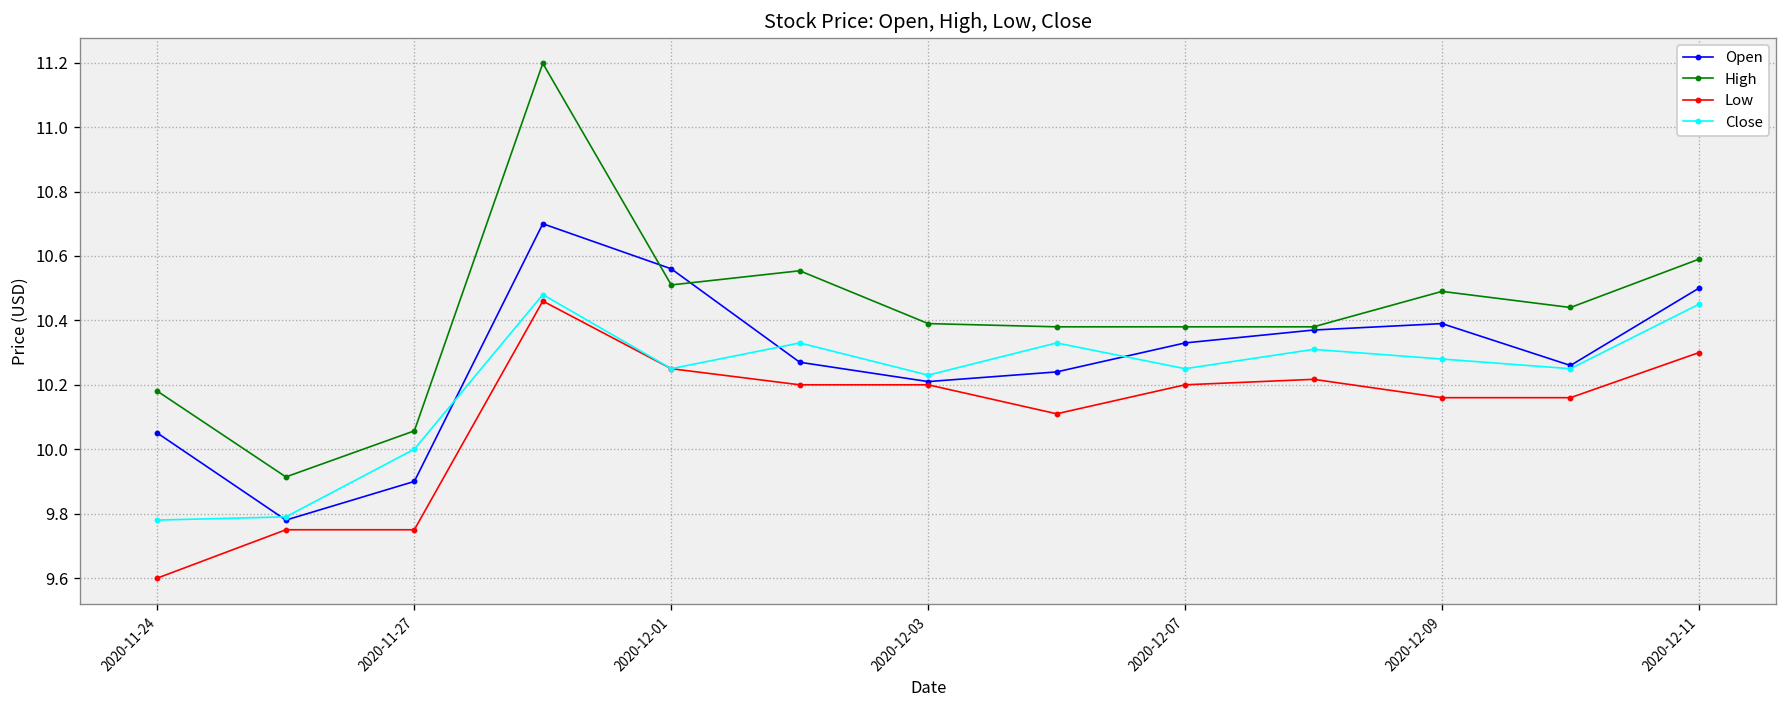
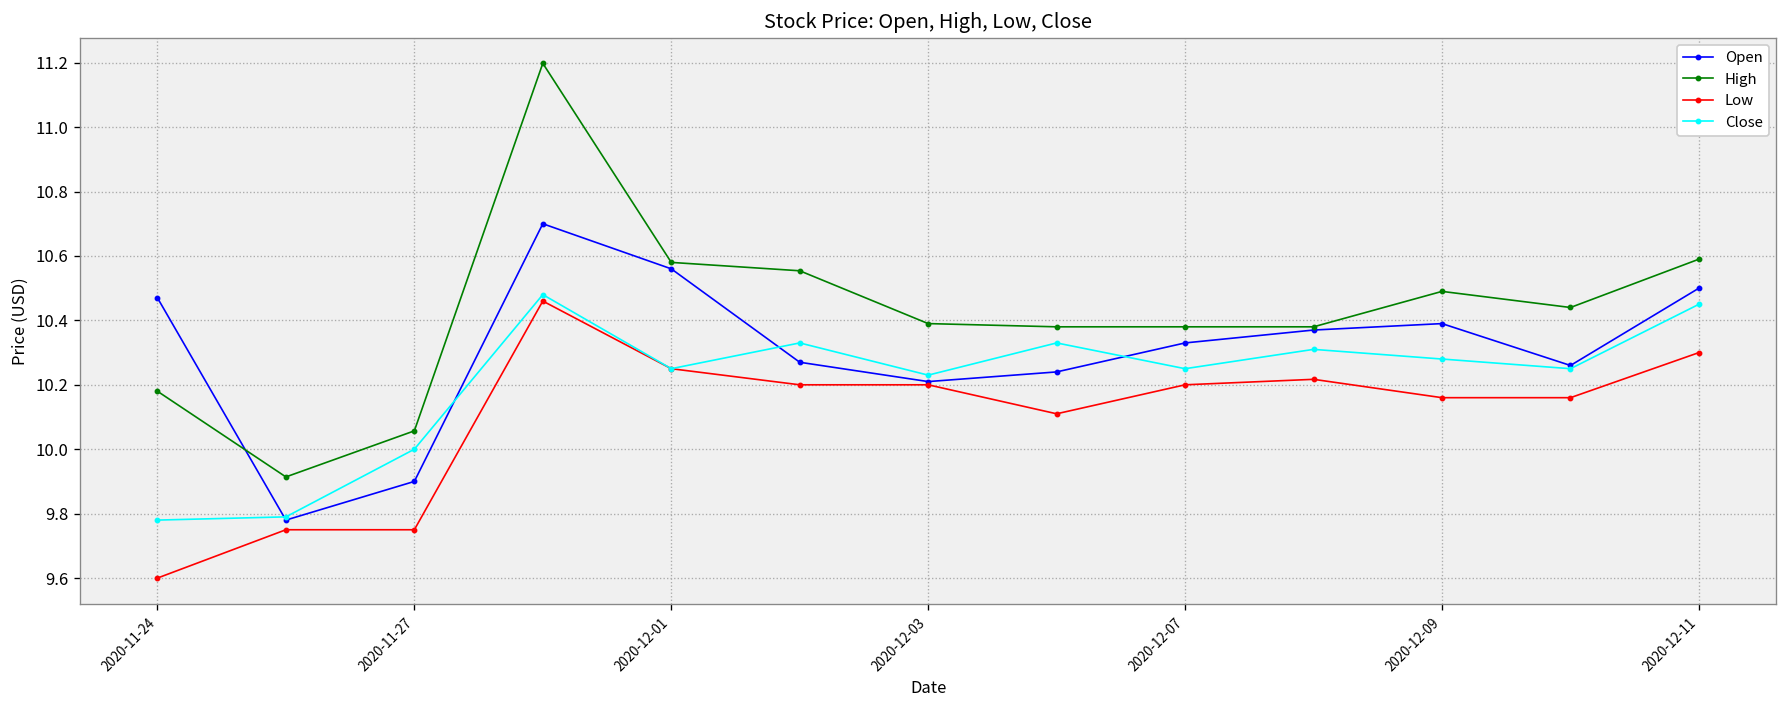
  {
    "Open": {
-     "2020-11-24": 10.05,
+     "2020-11-24": 10.47,
      "2020-11-27": 9.90,
      "2020-12-01": 10.56,
      "2020-12-03": 10.21,
      "2020-12-07": 10.33,
      "2020-12-09": 10.39,
      "2020-12-11": 10.50
    },
    "High": {
      "2020-11-24": 10.18,
      "2020-11-27": 10.06,
-     "2020-12-01": 10.51,
+     "2020-12-01": 10.58,
      "2020-12-03": 10.39,
      "2020-12-07": 10.38,
      "2020-12-09": 10.49,
      "2020-12-11": 10.59
    },
    "Low": {
      "2020-11-24": 9.60,
      "2020-11-27": 9.75,
      "2020-12-03": 10.20,
      "2020-12-07": 10.20,
      "2020-12-09": 10.16,
      "2020-12-11": 10.30
    },
    "Close": {
      "2020-11-24": 9.78,
      "2020-11-27": 10.00,
      "2020-12-03": 10.23,
      "2020-12-07": 10.25,
      "2020-12-09": 10.28,
      "2020-12-11": 10.45
    }
  }
